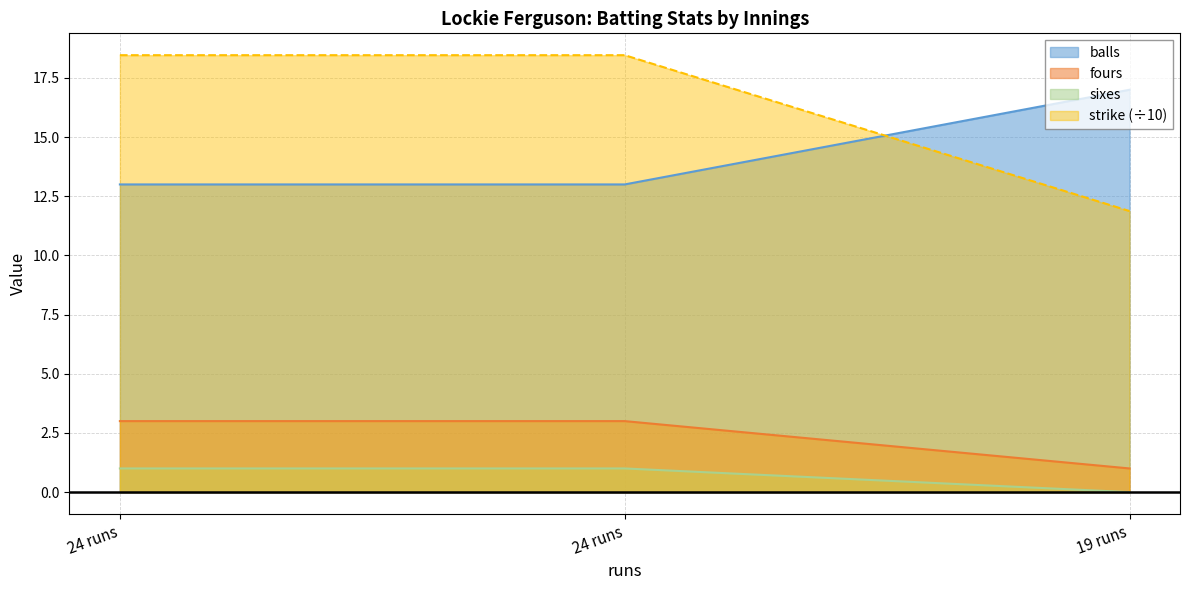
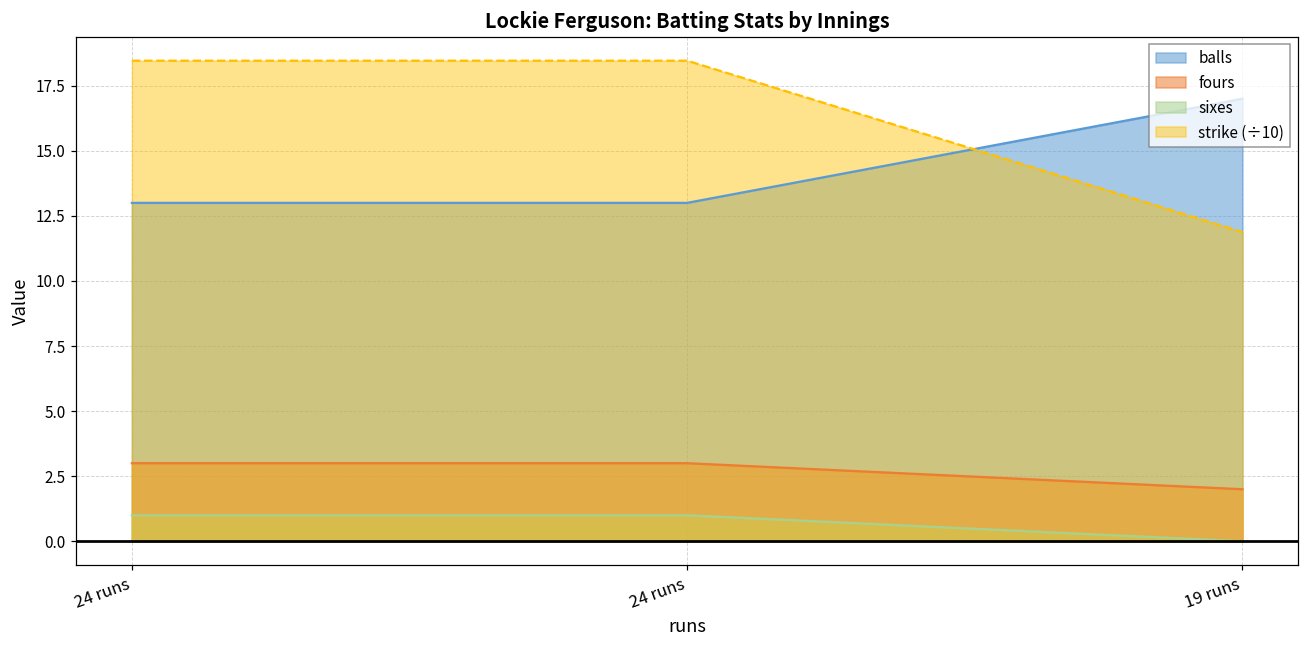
  {
    "fours": {
-     "19 runs": 1
+     "19 runs": 2
    },
    "sixes": {
      "19 runs": 0
    },
    "strike (÷10)": {
      "19 runs": 11.9
    }
  }
